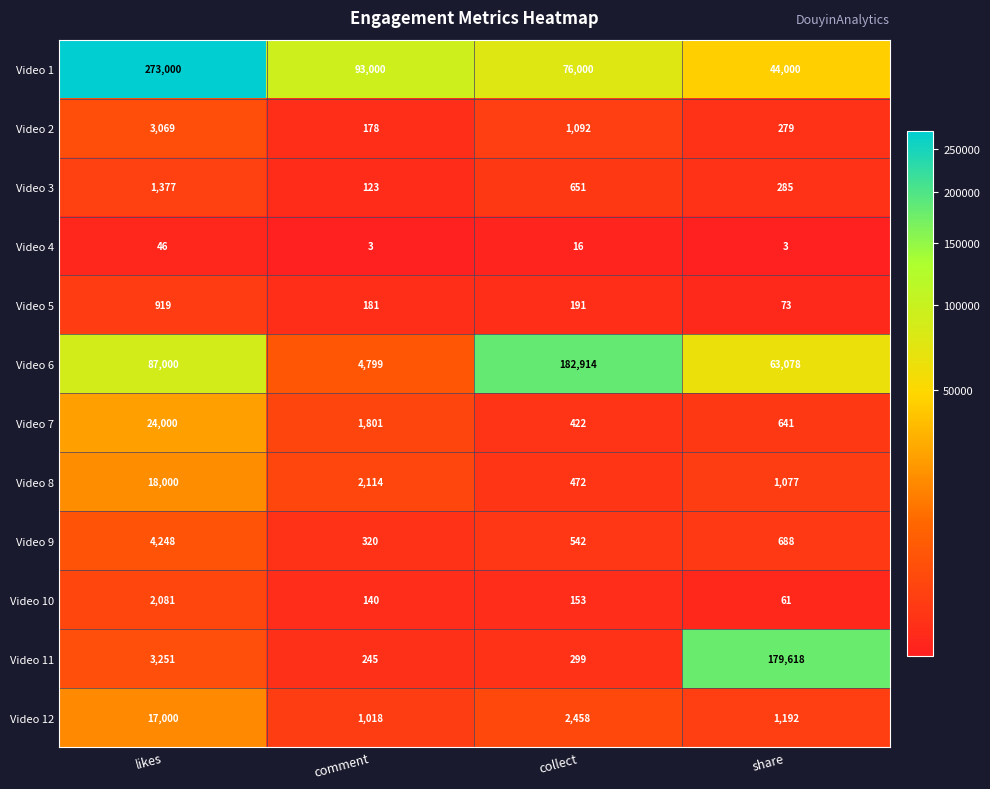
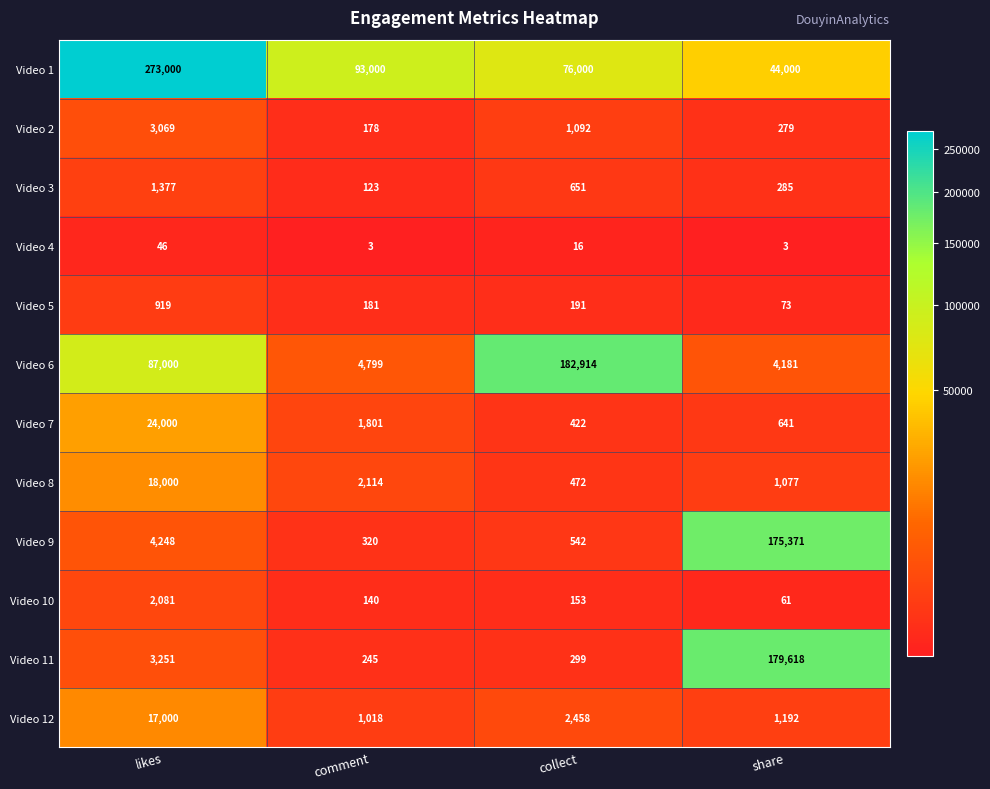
  {
    "Video 1": {
      "likes": "273,000",
      "comment": "93,000",
      "collect": "76,000",
      "share": "44,000"
    },
    "Video 2": {
      "likes": "3,069",
      "comment": "178",
      "collect": "1,092",
      "share": "279"
    },
    "Video 3": {
      "likes": "1,377",
      "comment": "123",
      "collect": "651",
      "share": "285"
    },
    "Video 4": {
      "likes": "46",
      "comment": "3",
      "collect": "16",
      "share": "3"
    },
    "Video 5": {
      "likes": "919",
      "comment": "181",
      "collect": "191",
      "share": "73"
    },
    "Video 6": {
      "likes": "87,000",
      "comment": "4,799",
      "collect": "182,914",
-     "share": "63,078"
+     "share": "4,181"
    },
    "Video 7": {
      "likes": "24,000",
      "comment": "1,801",
      "collect": "422",
      "share": "641"
    },
    "Video 8": {
      "likes": "18,000",
      "comment": "2,114",
      "collect": "472",
      "share": "1,077"
    },
    "Video 9": {
      "likes": "4,248",
      "comment": "320",
      "collect": "542",
-     "share": "688"
+     "share": "175,371"
    },
    "Video 10": {
      "likes": "2,081",
      "comment": "140",
      "collect": "153",
      "share": "61"
    },
    "Video 11": {
      "likes": "3,251",
      "comment": "245",
      "collect": "299",
      "share": "179,618"
    },
    "Video 12": {
      "likes": "17,000",
      "comment": "1,018",
      "collect": "2,458",
      "share": "1,192"
    }
  }
